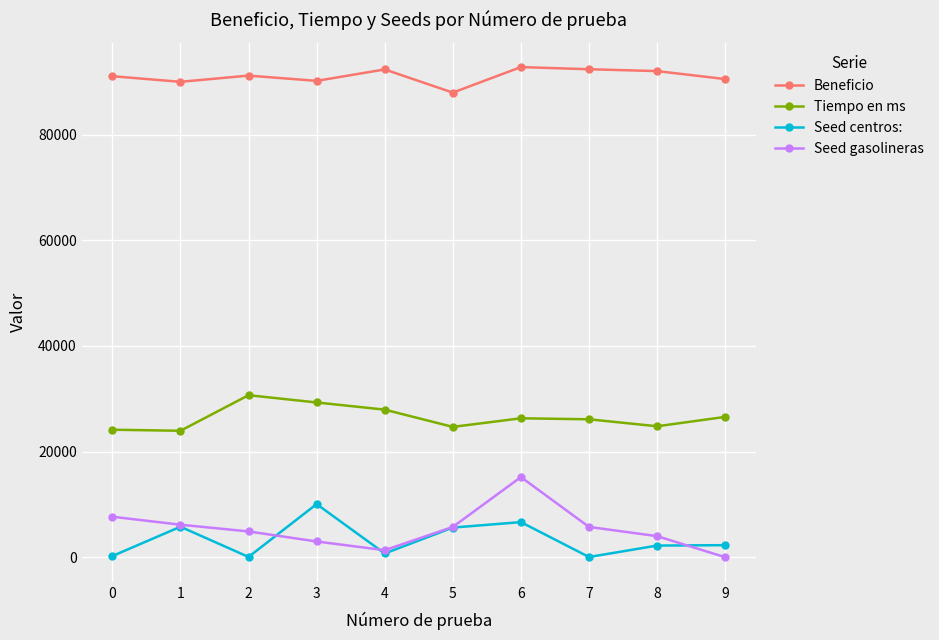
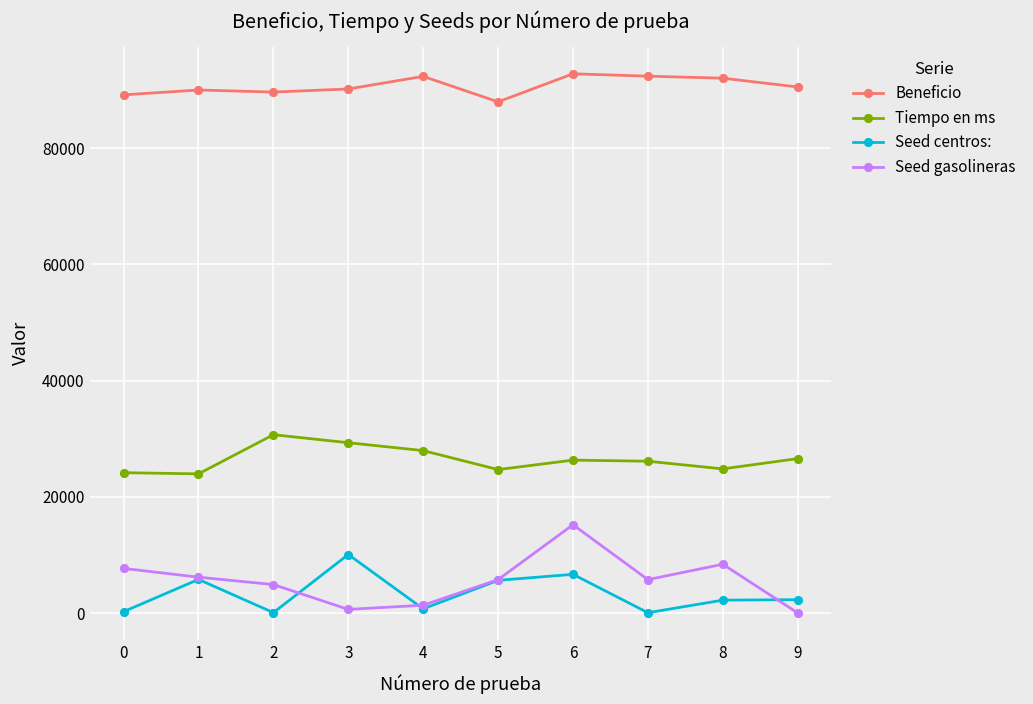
  {
    "Beneficio": {
-     "0": 91000,
+     "0": 89000,
      "1": 90000,
-     "2": 91000,
+     "2": 90000,
      "3": 90000,
      "4": 92000,
      "5": 88000,
      "6": 93000,
      "7": 92000,
      "8": 92000,
      "9": 91000
    },
    "Tiempo en ms": {
      "0": 24000,
      "1": 24000,
      "2": 31000,
      "3": 29000,
      "4": 28000,
      "5": 25000,
      "6": 26000,
      "7": 26000,
      "8": 25000,
      "9": 27000
    },
    "Seed centros:": {
      "0": 0,
      "2": 0,
      "3": 10000,
      "4": 1000,
      "6": 7000,
      "7": 0,
      "8": 2000,
      "9": 2000
    },
    "Seed gasolineras": {
      "0": 8000,
      "2": 5000,
-     "3": 3000,
+     "3": 1000,
      "4": 1000,
      "6": 15000,
      "7": 6000,
-     "8": 4000,
+     "8": 8000,
      "9": 0
    }
  }
